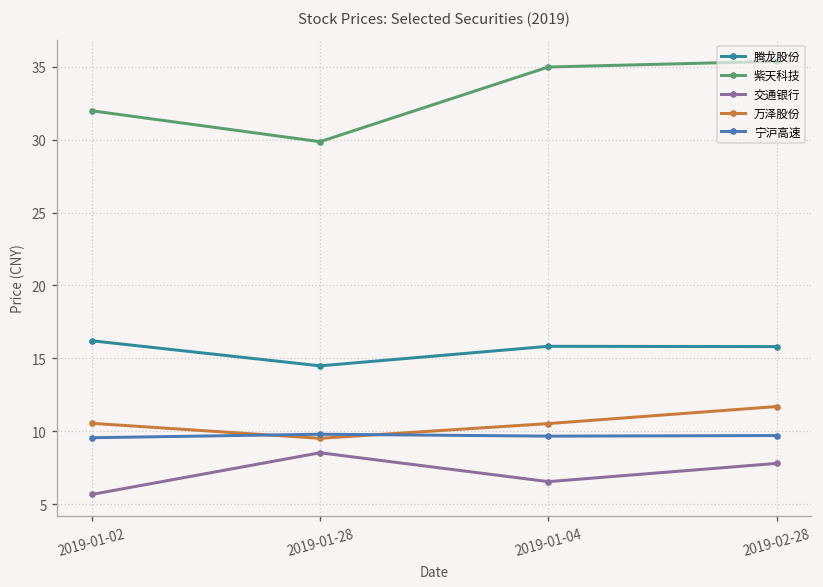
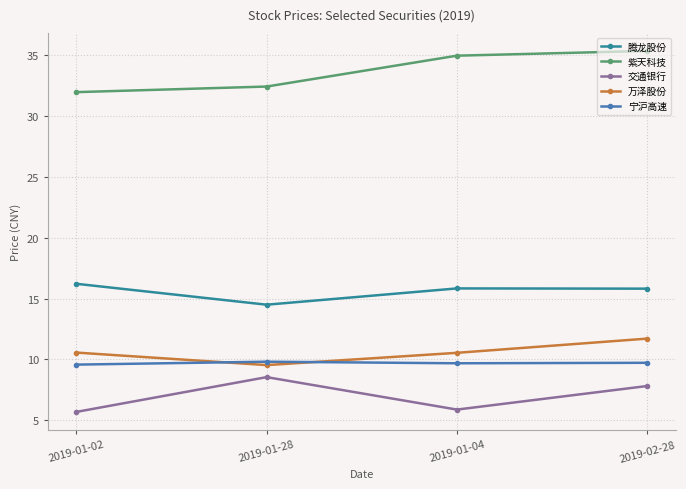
  {
    "紫天科技": {
      "2019-01-02": 32.0,
-     "2019-01-28": 29.9,
+     "2019-01-28": 32.4,
      "2019-01-04": 35.0
    },
    "交通银行": {
      "2019-01-02": 5.7,
      "2019-01-28": 8.5,
-     "2019-01-04": 6.6,
+     "2019-01-04": 5.9,
      "2019-02-28": 7.8
    },
    "万泽股份": {
      "2019-01-02": 10.6,
      "2019-01-28": 9.5,
      "2019-01-04": 10.5,
      "2019-02-28": 11.7
    }
  }
